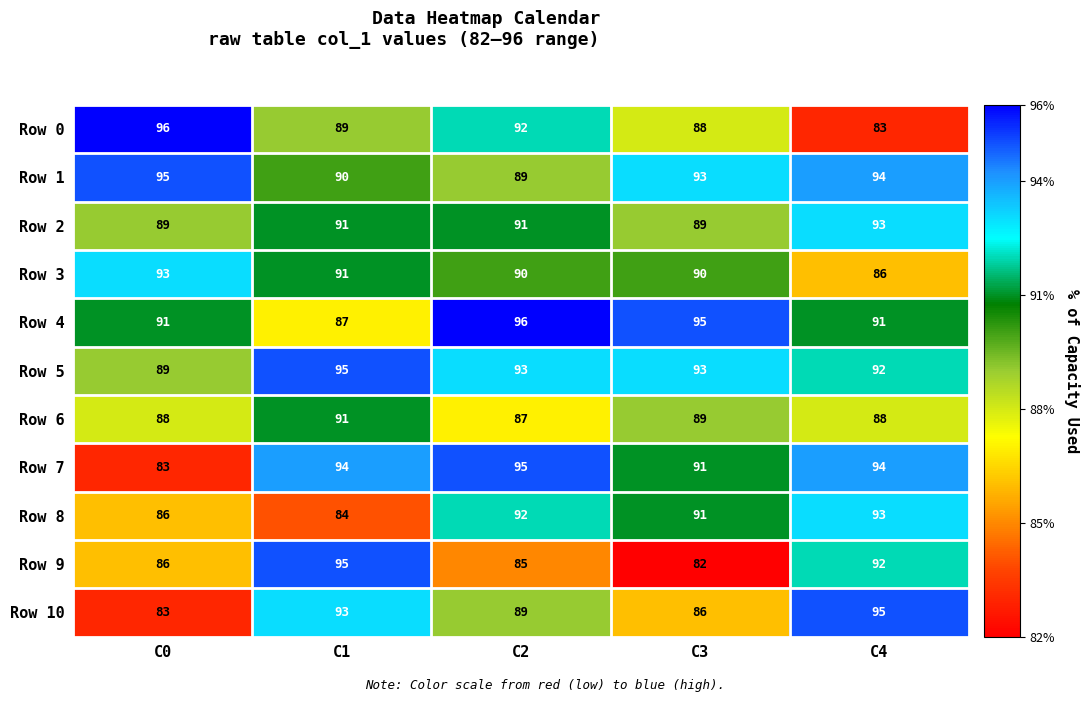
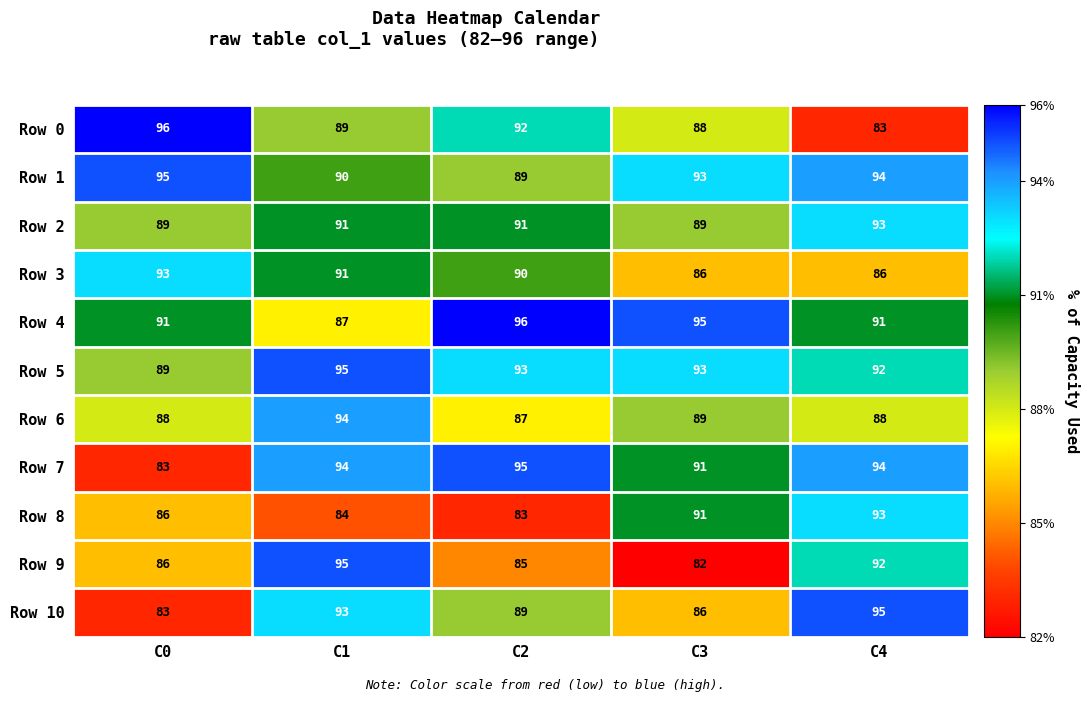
  {
    "Row 0": {
      "C0": 96,
      "C1": 89,
      "C2": 92,
      "C3": 88,
      "C4": 83
    },
    "Row 1": {
      "C0": 95,
      "C1": 90,
      "C2": 89,
      "C3": 93,
      "C4": 94
    },
    "Row 2": {
      "C0": 89,
      "C1": 91,
      "C2": 91,
      "C3": 89,
      "C4": 93
    },
    "Row 3": {
      "C0": 93,
      "C1": 91,
      "C2": 90,
-     "C3": 90,
+     "C3": 86,
      "C4": 86
    },
    "Row 4": {
      "C0": 91,
      "C1": 87,
      "C2": 96,
      "C3": 95,
      "C4": 91
    },
    "Row 5": {
      "C0": 89,
      "C1": 95,
      "C2": 93,
      "C3": 93,
      "C4": 92
    },
    "Row 6": {
      "C0": 88,
-     "C1": 91,
+     "C1": 94,
      "C2": 87,
      "C3": 89,
      "C4": 88
    },
    "Row 7": {
      "C0": 83,
      "C1": 94,
      "C2": 95,
      "C3": 91,
      "C4": 94
    },
    "Row 8": {
      "C0": 86,
      "C1": 84,
-     "C2": 92,
+     "C2": 83,
      "C3": 91,
      "C4": 93
    },
    "Row 9": {
      "C0": 86,
      "C1": 95,
      "C2": 85,
      "C3": 82,
      "C4": 92
    },
    "Row 10": {
      "C0": 83,
      "C1": 93,
      "C2": 89,
      "C3": 86,
      "C4": 95
    }
  }
